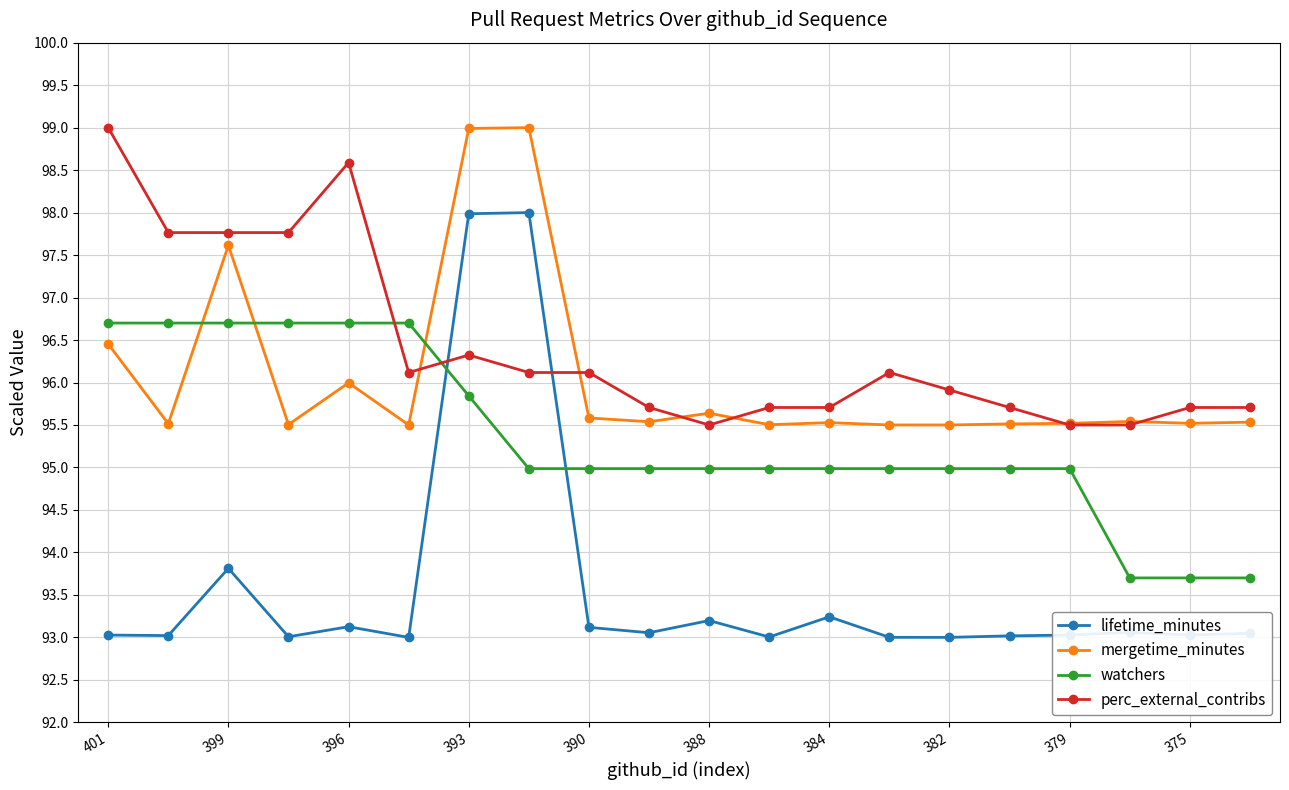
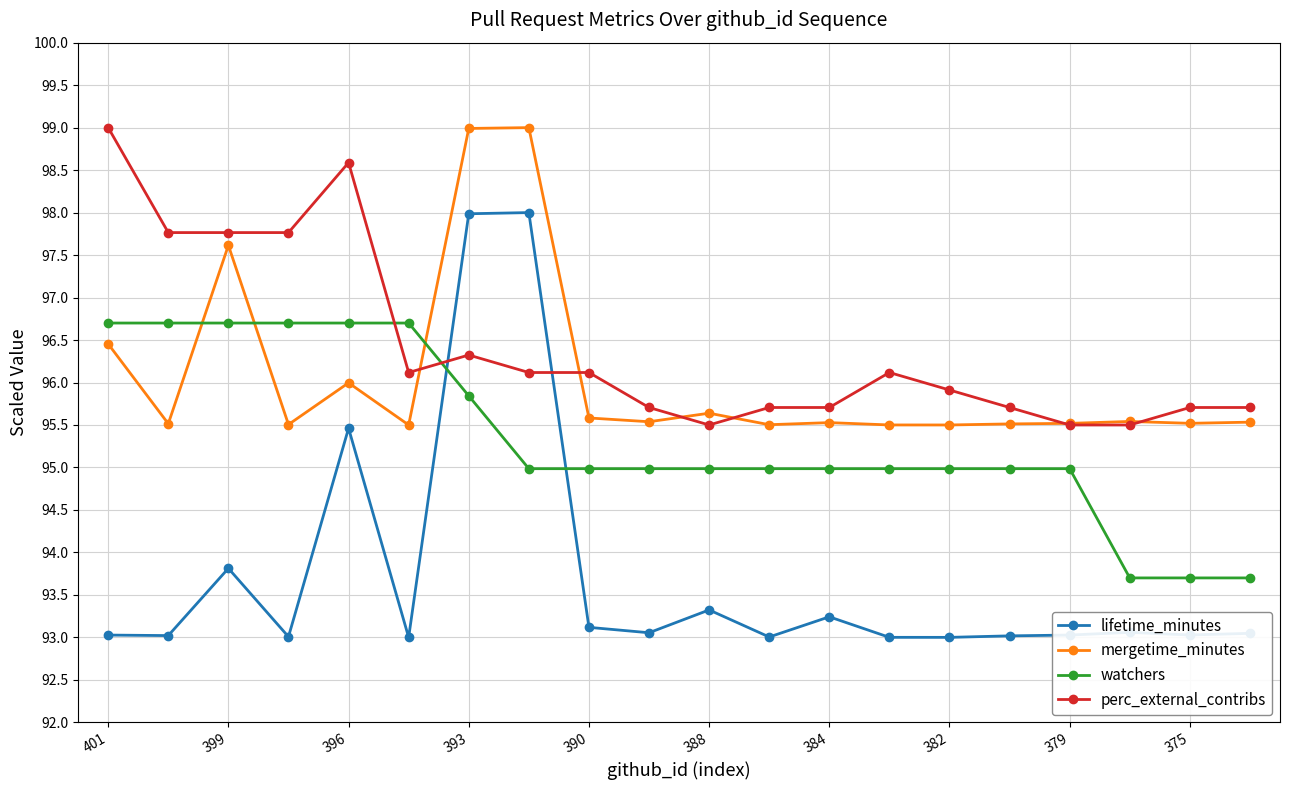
  {
    "lifetime_minutes": {
      "401": 93.0,
      "399": 93.8,
-     "396": 93.1,
+     "396": 95.5,
      "393": 98.0,
      "390": 93.1,
-     "388": 93.2,
+     "388": 93.3,
      "384": 93.2,
      "382": 93.0
    },
    "mergetime_minutes": {
      "401": 96.5,
      "399": 97.6,
      "396": 96.0,
      "393": 99.0,
      "390": 95.6,
      "388": 95.6,
      "384": 95.5,
      "382": 95.5,
      "375": 95.5
    },
    "watchers": {
      "401": 96.7,
      "399": 96.7,
      "396": 96.7,
      "393": 95.8,
      "390": 95.0,
      "388": 95.0,
      "384": 95.0,
      "382": 95.0,
      "379": 95.0,
      "375": 93.7
    },
    "perc_external_contribs": {
      "401": 99.0,
      "399": 97.8,
      "396": 98.6,
      "393": 96.3,
      "390": 96.1,
      "388": 95.5,
      "384": 95.7,
      "382": 95.9,
      "375": 95.7
    }
  }
